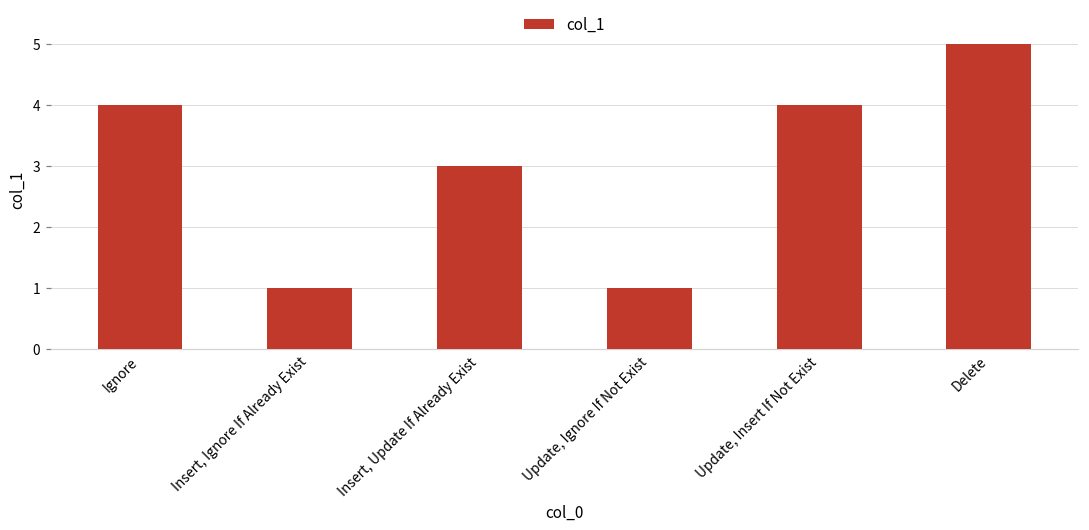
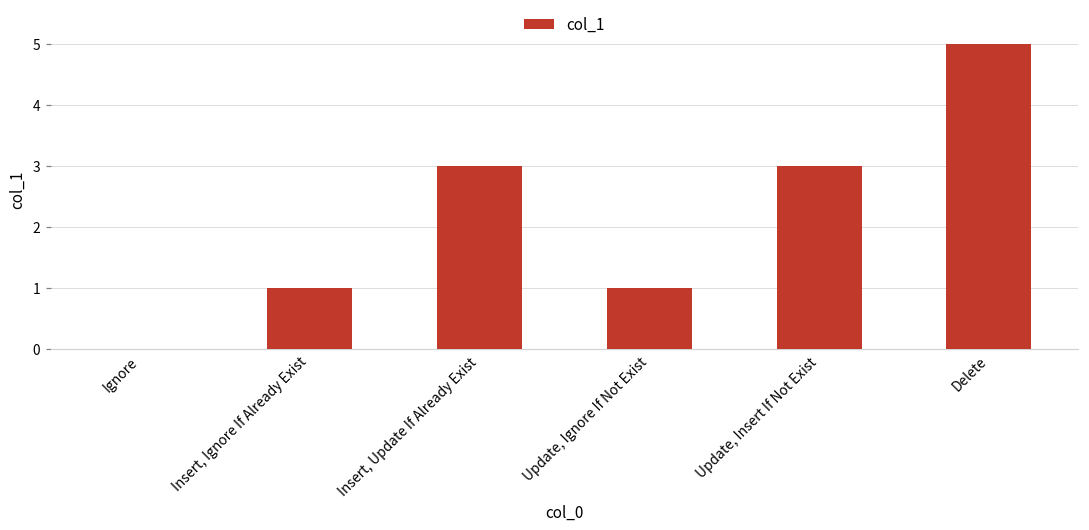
  {
-   "Ignore": 4,
+   "Ignore": 0,
    "Insert, Ignore If Already Exist": 1,
    "Insert, Update If Already Exist": 3,
    "Update, Ignore If Not Exist": 1,
-   "Update, Insert If Not Exist": 4,
+   "Update, Insert If Not Exist": 3,
    "Delete": 5
  }
